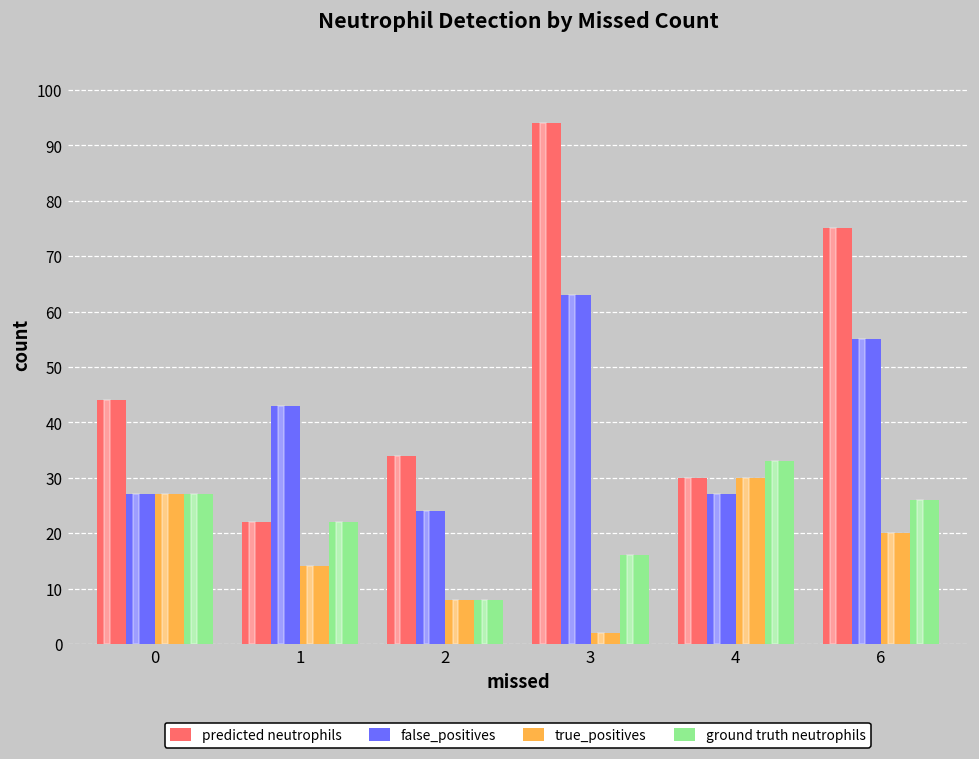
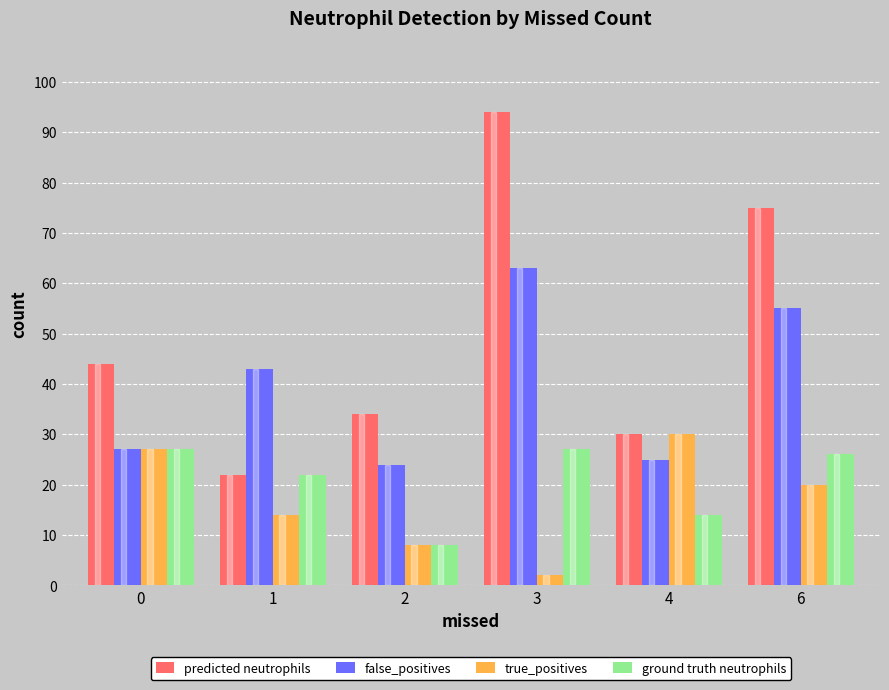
  {
    "predicted neutrophils": {
      "0": 44,
      "1": 22,
      "2": 34,
      "3": 94,
      "4": 30,
      "6": 75
    },
    "false_positives": {
      "0": 27,
      "1": 43,
      "2": 24,
      "3": 63,
-     "4": 27,
+     "4": 25,
      "6": 55
    },
    "true_positives": {
      "0": 27,
      "1": 14,
      "2": 8,
      "3": 2,
      "4": 30,
      "6": 20
    },
    "ground truth neutrophils": {
      "0": 27,
      "1": 22,
      "2": 8,
-     "3": 16,
-     "4": 33,
+     "3": 27,
+     "4": 14,
      "6": 26
    }
  }
